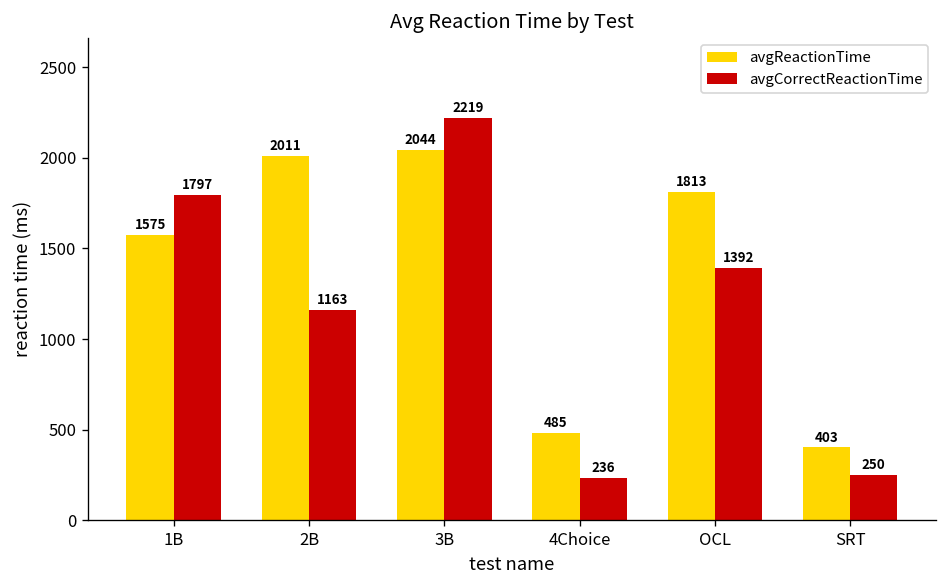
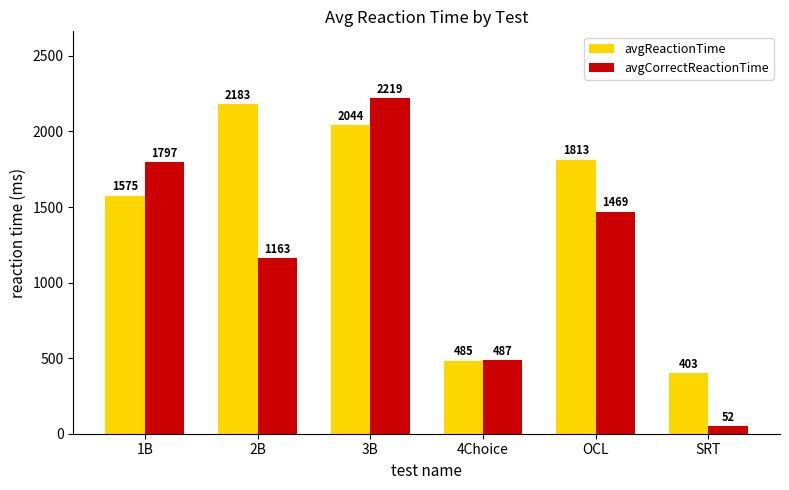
  {
    "avgReactionTime": {
      "1B": 1575,
-     "2B": 2011,
+     "2B": 2183,
      "3B": 2044,
      "4Choice": 485,
      "OCL": 1813,
      "SRT": 403
    },
    "avgCorrectReactionTime": {
      "1B": 1797,
      "2B": 1163,
      "3B": 2219,
-     "4Choice": 236,
-     "OCL": 1392,
-     "SRT": 250
+     "4Choice": 487,
+     "OCL": 1469,
+     "SRT": 52
    }
  }
